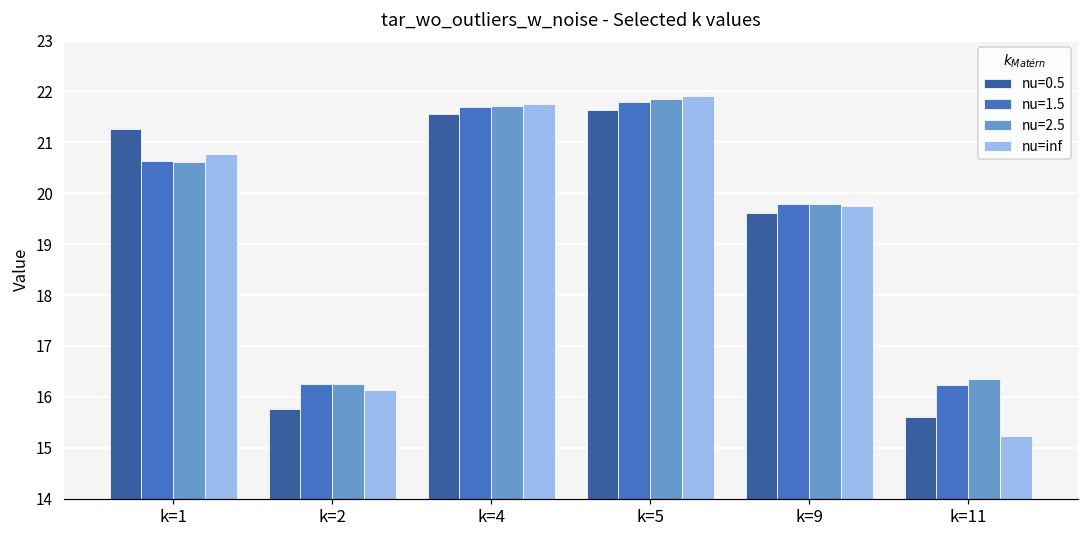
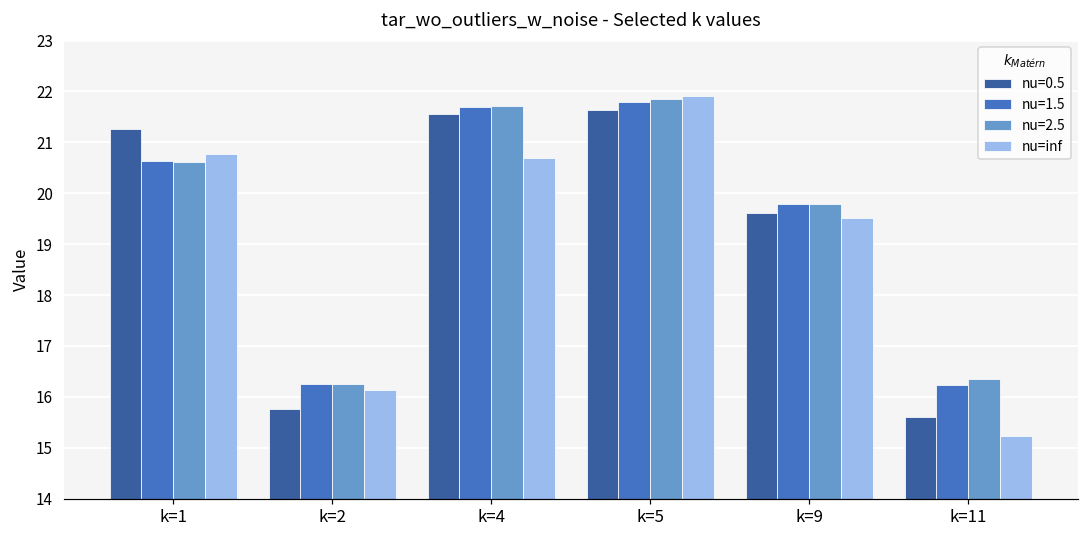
  {
    "nu=inf": {
      "k=1": 20.8,
      "k=2": 16.1,
-     "k=4": 21.8,
+     "k=4": 20.7,
      "k=5": 21.9,
-     "k=9": 19.8,
+     "k=9": 19.5,
      "k=11": 15.2
    }
  }
